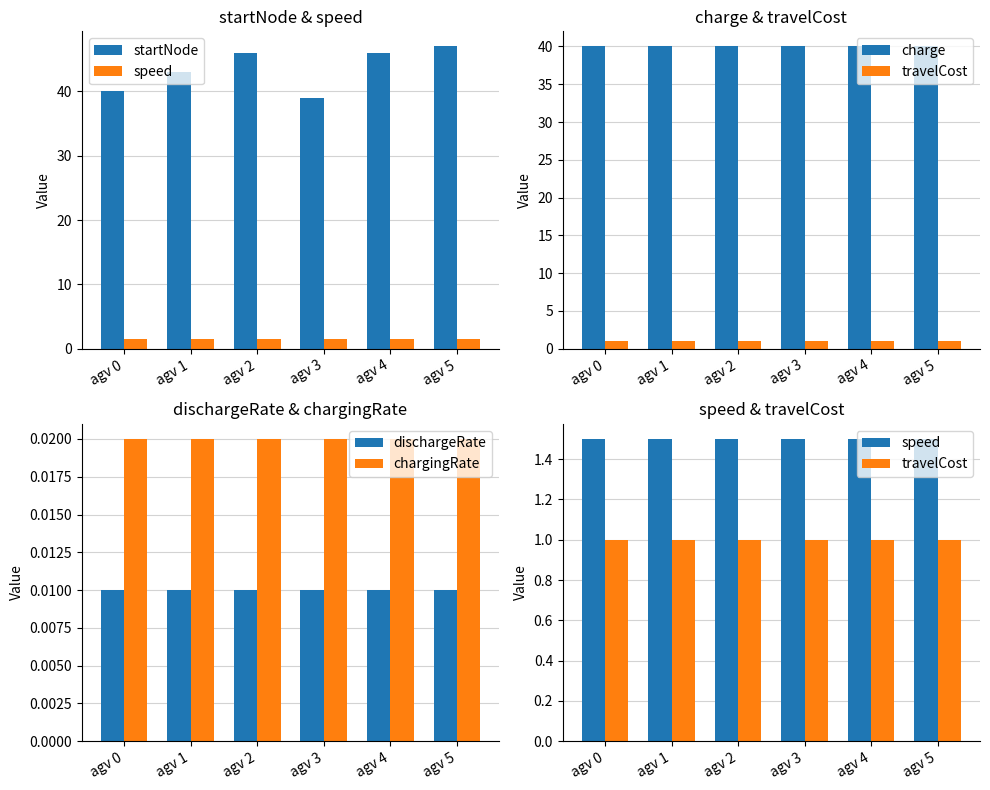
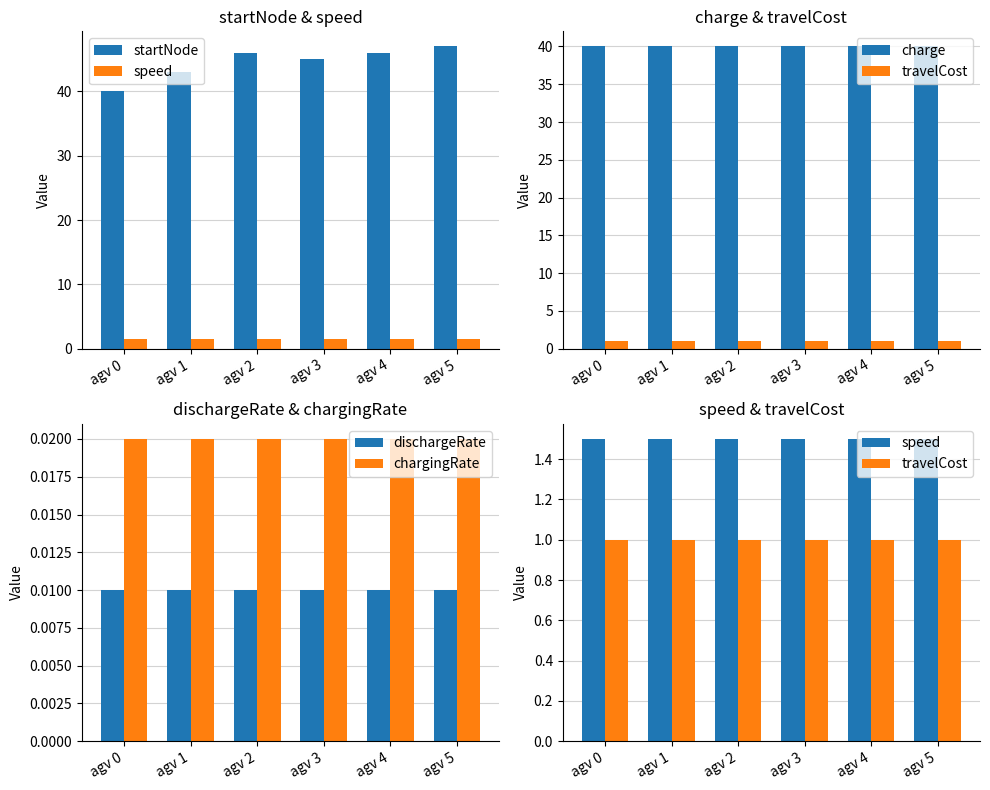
  {
    "startNode & speed": {
      "startNode": {
        "agv 0": 40,
        "agv 2": 46,
-       "agv 3": 39,
+       "agv 3": 45,
        "agv 4": 46,
        "agv 5": 47
      }
    },
    "charge & travelCost": {
      "charge": {
        "agv 0": 40,
        "agv 1": 40,
        "agv 2": 40,
        "agv 3": 40
      },
      "travelCost": {
        "agv 0": 1,
        "agv 1": 1,
        "agv 2": 1,
        "agv 3": 1,
        "agv 4": 1,
        "agv 5": 1
      }
    },
    "dischargeRate & chargingRate": {
      "dischargeRate": {
        "agv 0": 0.0100,
        "agv 1": 0.0100,
        "agv 2": 0.0100,
        "agv 3": 0.0100,
        "agv 4": 0.0100,
        "agv 5": 0.0100
      },
      "chargingRate": {
        "agv 0": 0.0200,
        "agv 1": 0.0200,
        "agv 2": 0.0200,
        "agv 3": 0.0200
      }
    },
    "speed & travelCost": {
      "speed": {
        "agv 0": 1.50,
        "agv 1": 1.50,
        "agv 2": 1.50,
        "agv 3": 1.50
      },
      "travelCost": {
        "agv 0": 1.00,
        "agv 1": 1.00,
        "agv 2": 1.00,
        "agv 3": 1.00,
        "agv 4": 1.00,
        "agv 5": 1.00
      }
    }
  }
